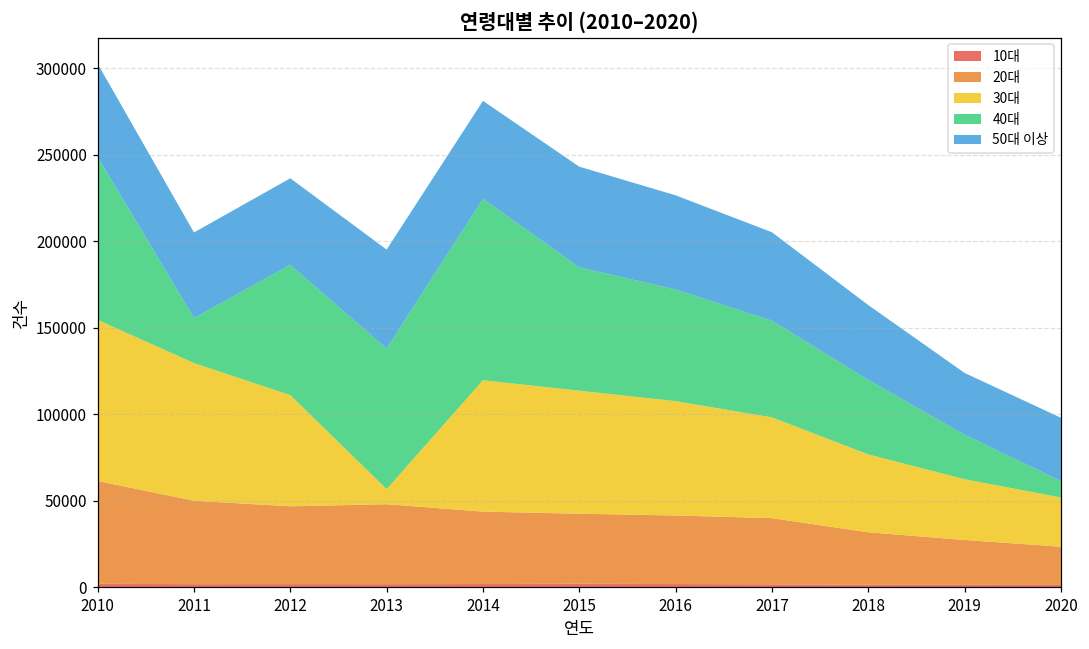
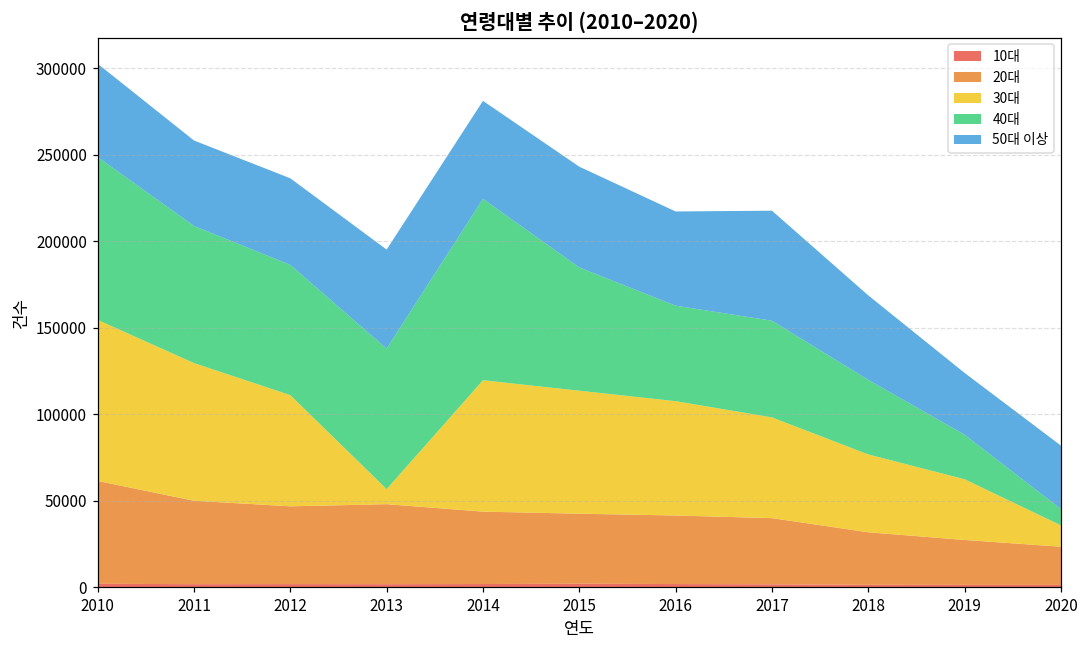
  {
    "30대": {
      "2010": 93000,
      "2011": 80000,
      "2012": 64000,
      "2013": 9000,
      "2014": 76000,
      "2015": 71000,
      "2016": 66000,
      "2017": 58000,
      "2018": 45000,
      "2019": 35000,
-     "2020": 28000
+     "2020": 12000
    },
    "40대": {
      "2010": 94000,
-     "2011": 26000,
+     "2011": 79000,
      "2012": 75000,
      "2013": 81000,
      "2014": 105000,
      "2015": 71000,
-     "2016": 65000,
+     "2016": 55000,
      "2017": 56000,
      "2018": 43000,
      "2019": 26000,
      "2020": 9000
    },
    "50대 이상": {
      "2010": 54000,
      "2011": 49000,
      "2012": 50000,
      "2013": 57000,
      "2014": 57000,
      "2015": 58000,
      "2016": 54000,
-     "2017": 51000,
-     "2018": 43000,
+     "2017": 64000,
+     "2018": 49000,
      "2019": 36000,
      "2020": 37000
    }
  }
